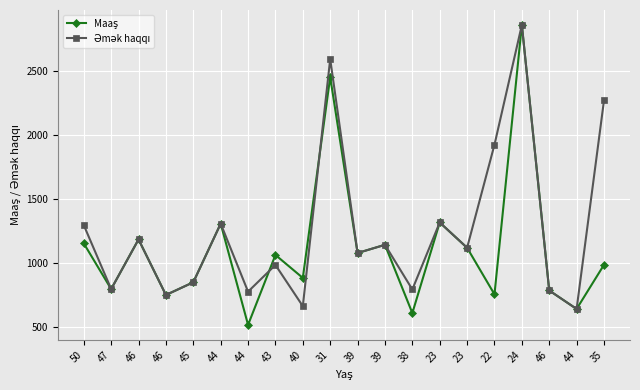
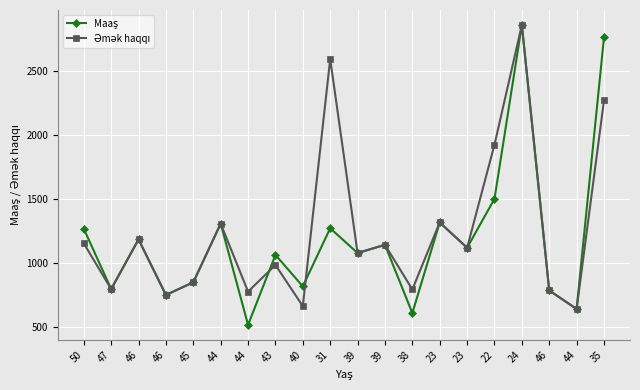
  {
    "Maaş": {
-     "50": 1150,
+     "50": 1270,
      "43": 1060,
-     "40": 880,
-     "31": 2450,
+     "40": 820,
+     "31": 1270,
      "38": 610,
-     "22": 760,
-     "35": 990
+     "22": 1500,
+     "35": 2760
    },
    "Əmək haqqı": {
-     "50": 1300,
+     "50": 1150,
      "43": 990,
      "40": 660,
      "31": 2590,
      "38": 790,
      "22": 1920,
      "35": 2270
    }
  }
